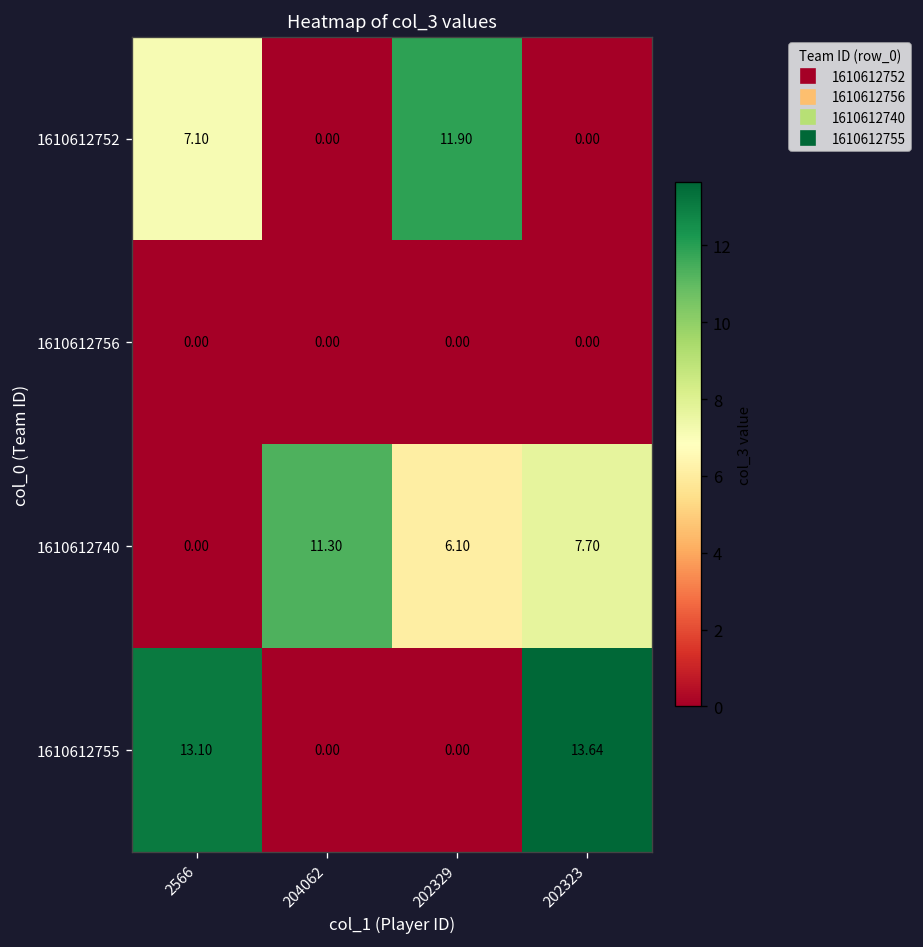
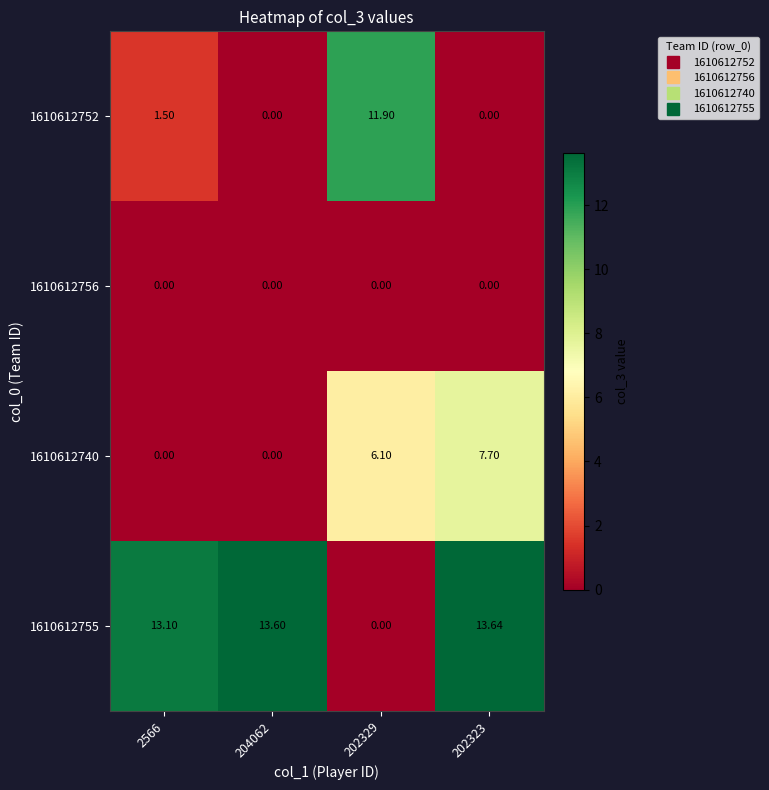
  {
    "1610612752": {
-     "2566": 7.10,
+     "2566": 1.50,
      "204062": 0.00,
      "202329": 11.90,
      "202323": 0.00
    },
    "1610612756": {
      "2566": 0.00,
      "204062": 0.00,
      "202329": 0.00,
      "202323": 0.00
    },
    "1610612740": {
      "2566": 0.00,
-     "204062": 11.30,
+     "204062": 0.00,
      "202329": 6.10,
      "202323": 7.70
    },
    "1610612755": {
      "2566": 13.10,
-     "204062": 0.00,
+     "204062": 13.60,
      "202329": 0.00,
      "202323": 13.64
    }
  }
